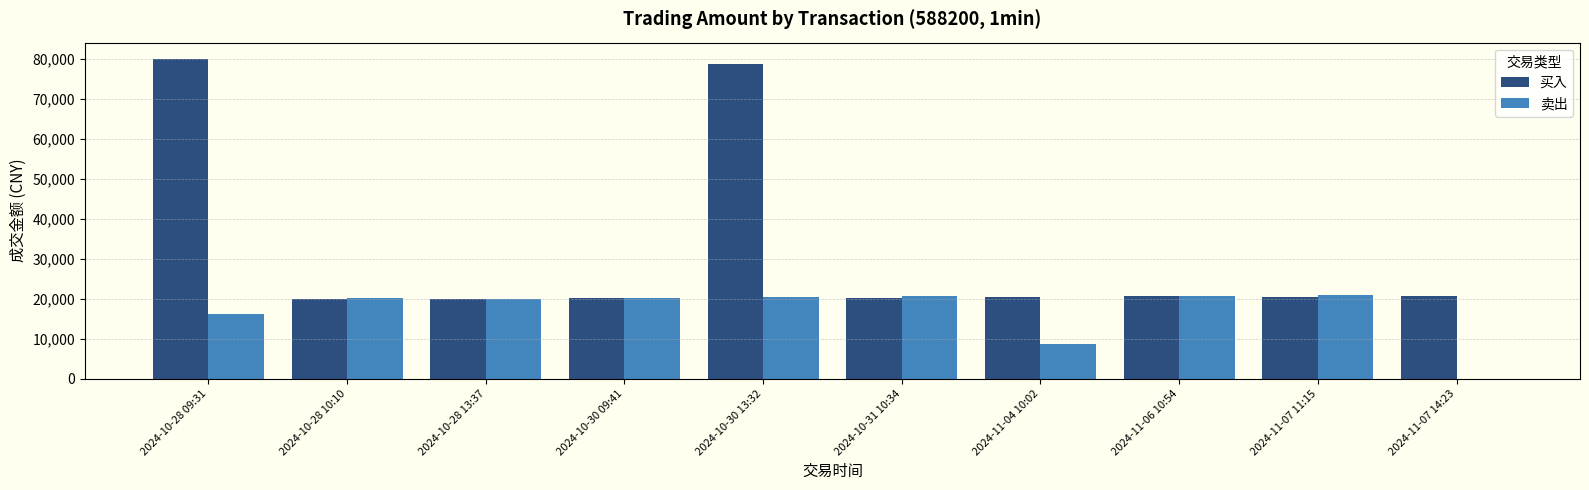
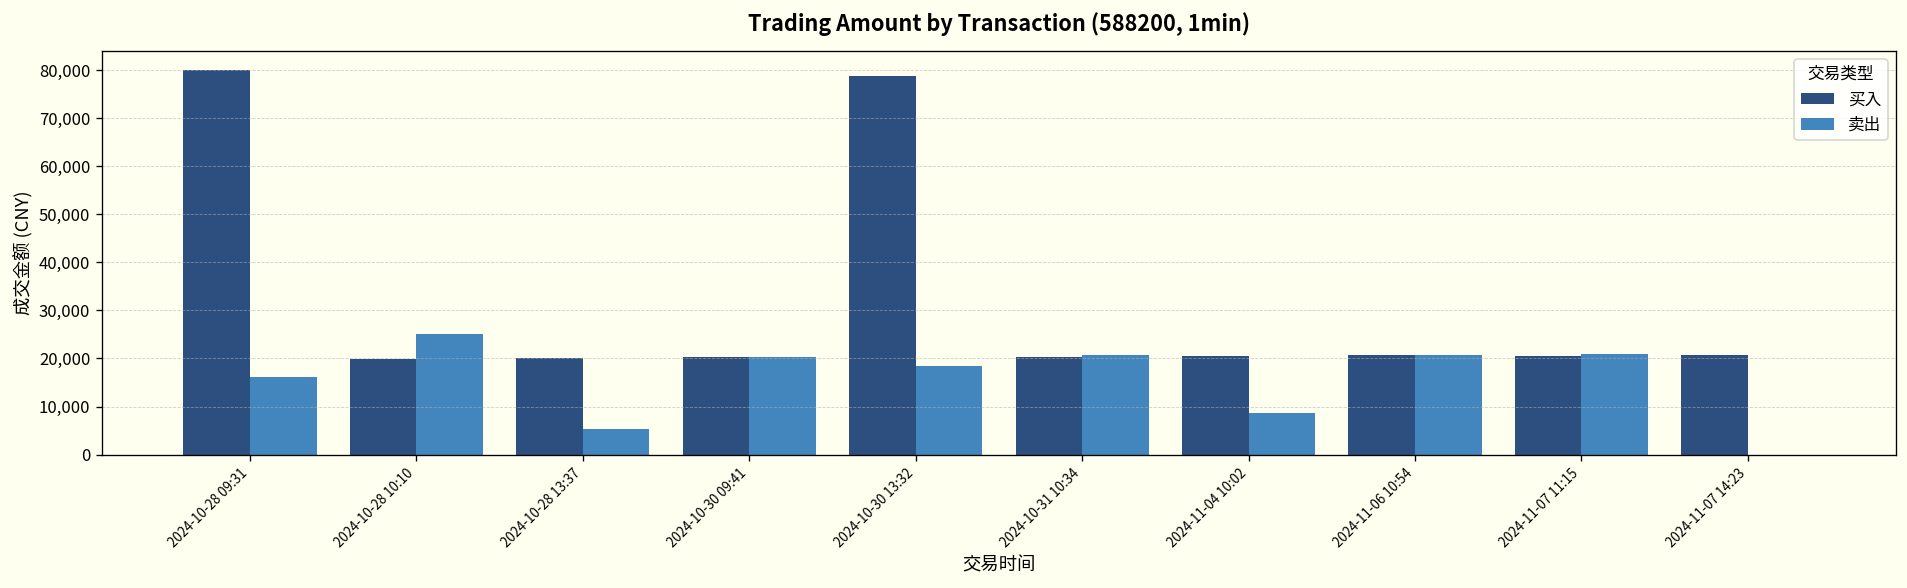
  {
    "买入": {
      "2024-10-28 09:31": "80,000",
      "2024-10-28 10:10": "20,000",
      "2024-10-28 13:37": "20,000",
      "2024-10-30 09:41": "20,000",
      "2024-10-30 13:32": "79,000",
      "2024-10-31 10:34": "20,000",
      "2024-11-04 10:02": "20,000",
      "2024-11-06 10:54": "21,000",
      "2024-11-07 11:15": "20,000",
      "2024-11-07 14:23": "21,000"
    },
    "卖出": {
      "2024-10-28 09:31": "16,000",
-     "2024-10-28 10:10": "20,000",
-     "2024-10-28 13:37": "20,000",
+     "2024-10-28 10:10": "25,000",
+     "2024-10-28 13:37": "5,000",
      "2024-10-30 09:41": "20,000",
-     "2024-10-30 13:32": "20,000",
+     "2024-10-30 13:32": "18,000",
      "2024-10-31 10:34": "21,000",
      "2024-11-04 10:02": "9,000",
      "2024-11-06 10:54": "21,000",
      "2024-11-07 11:15": "21,000",
      "2024-11-07 14:23": "0"
    }
  }
